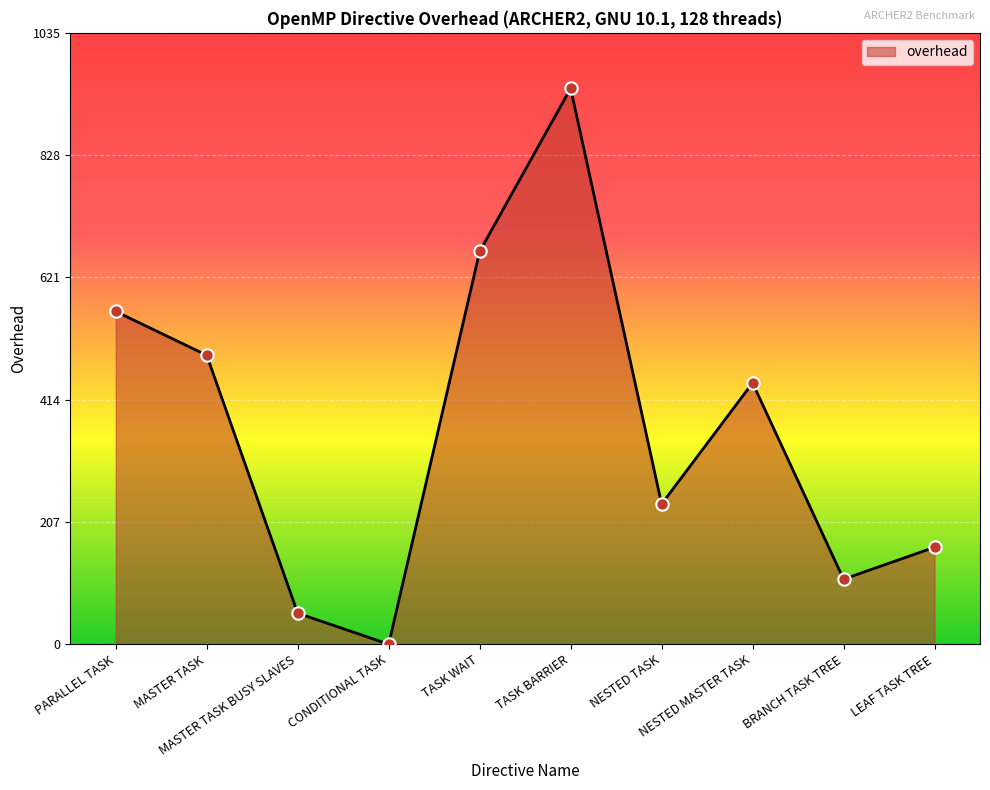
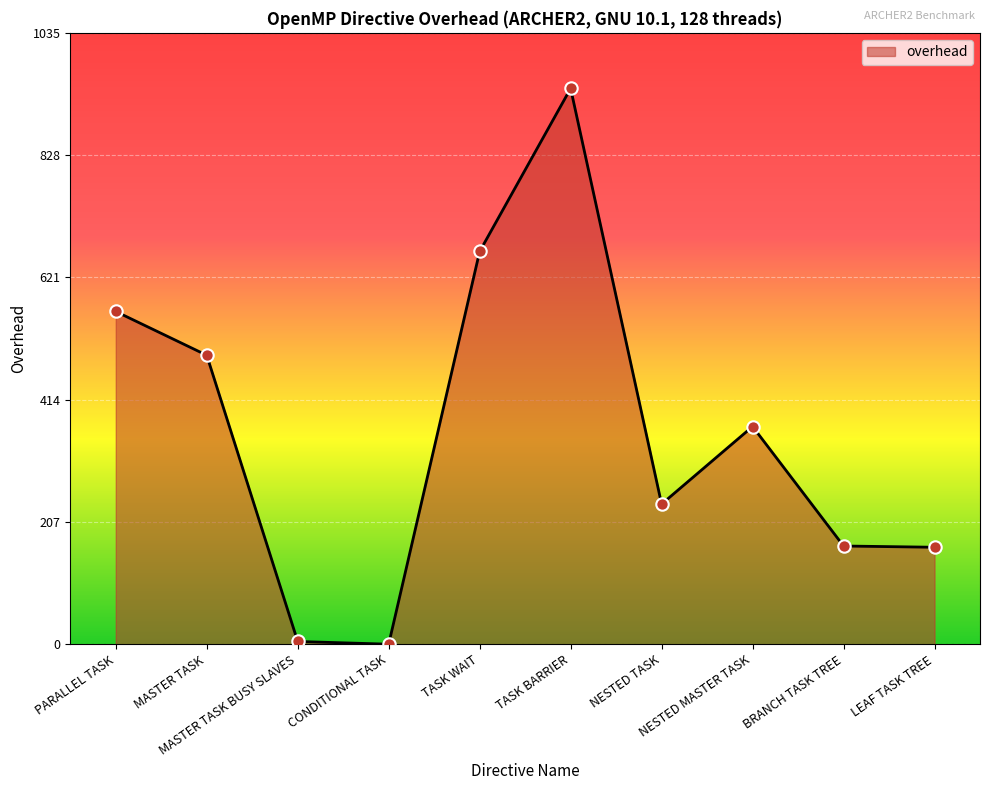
  {
    "PARALLEL TASK": 560,
    "MASTER TASK": 490,
-   "MASTER TASK BUSY SLAVES": 50,
+   "MASTER TASK BUSY SLAVES": 0,
    "CONDITIONAL TASK": 0,
    "TASK WAIT": 660,
    "TASK BARRIER": 940,
    "NESTED TASK": 240,
-   "NESTED MASTER TASK": 440,
-   "BRANCH TASK TREE": 110,
+   "NESTED MASTER TASK": 370,
+   "BRANCH TASK TREE": 170,
    "LEAF TASK TREE": 160
  }
